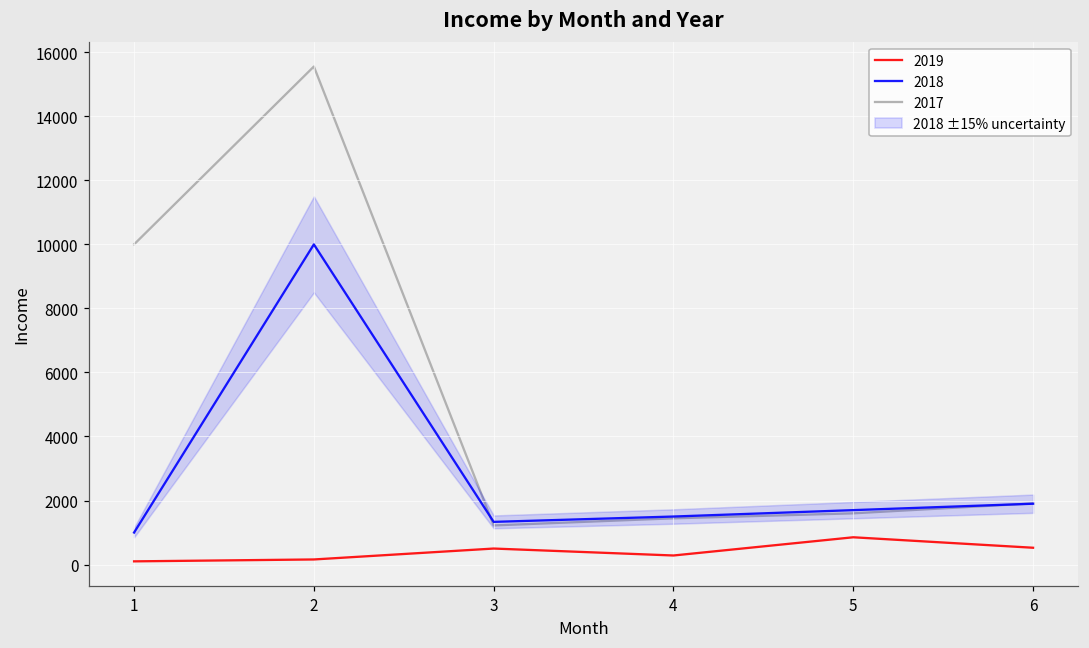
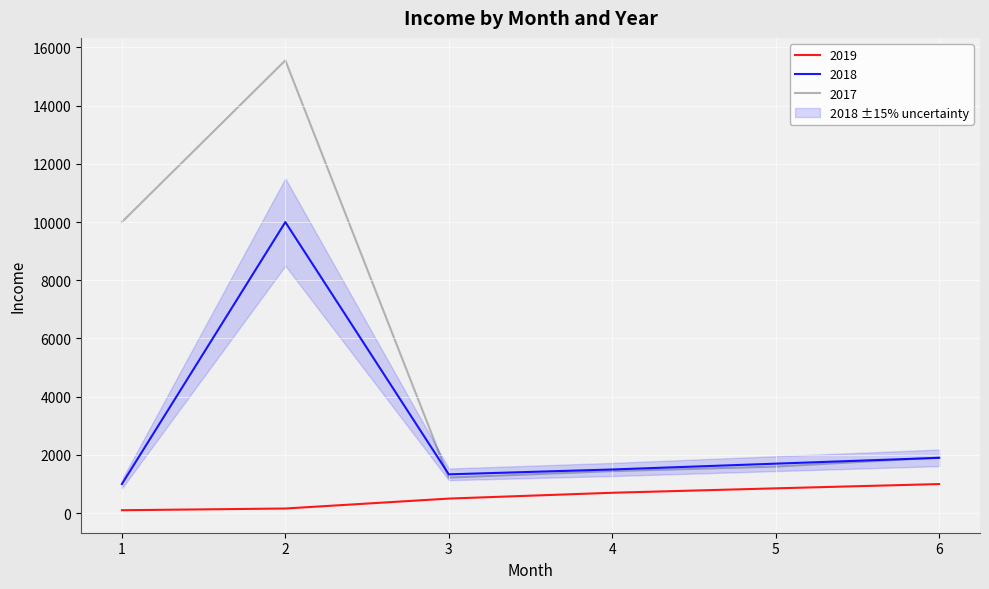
  {
    "2019": {
      "1": 100,
      "2": 200,
      "3": 500,
-     "4": 300,
+     "4": 700,
      "5": 900,
-     "6": 500
+     "6": 1000
    },
    "2017": {
      "1": 10000,
      "2": 15600,
      "3": 1200,
      "5": 1600
    }
  }
